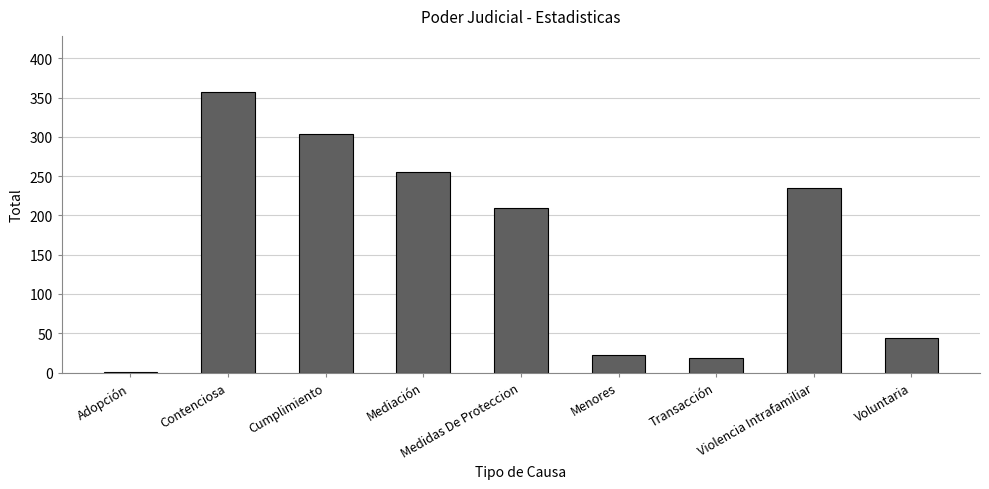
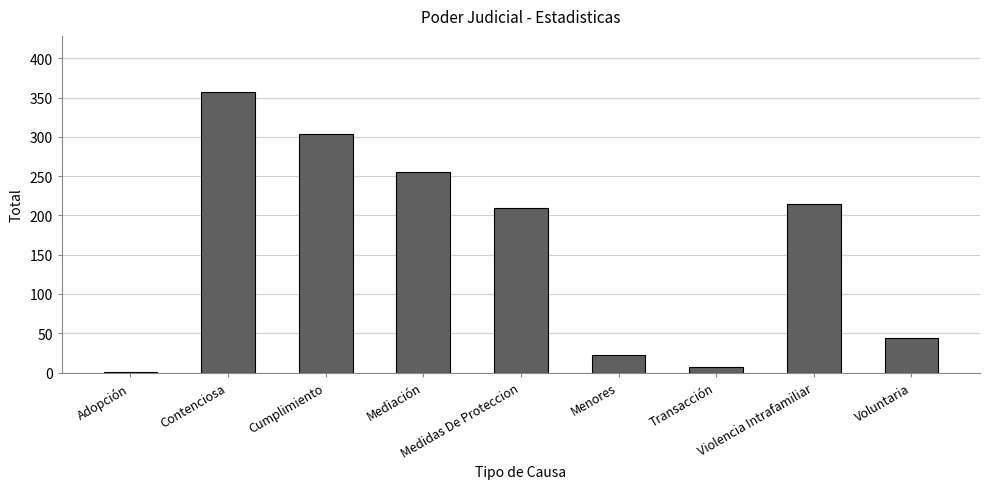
  {
    "Contenciosa": 360,
    "Cumplimiento": 300,
    "Mediación": 260,
    "Medidas De Proteccion": 210,
    "Menores": 20,
-   "Transacción": 20,
-   "Violencia Intrafamiliar": 240,
+   "Transacción": 10,
+   "Violencia Intrafamiliar": 210,
    "Voluntaria": 40
  }
